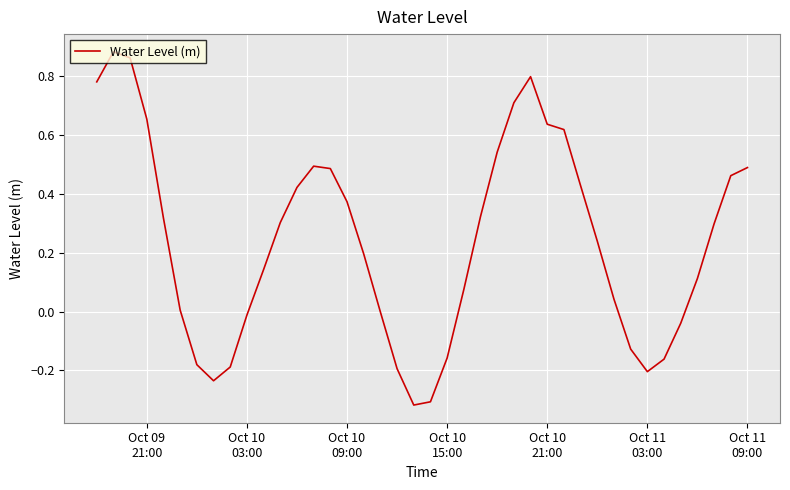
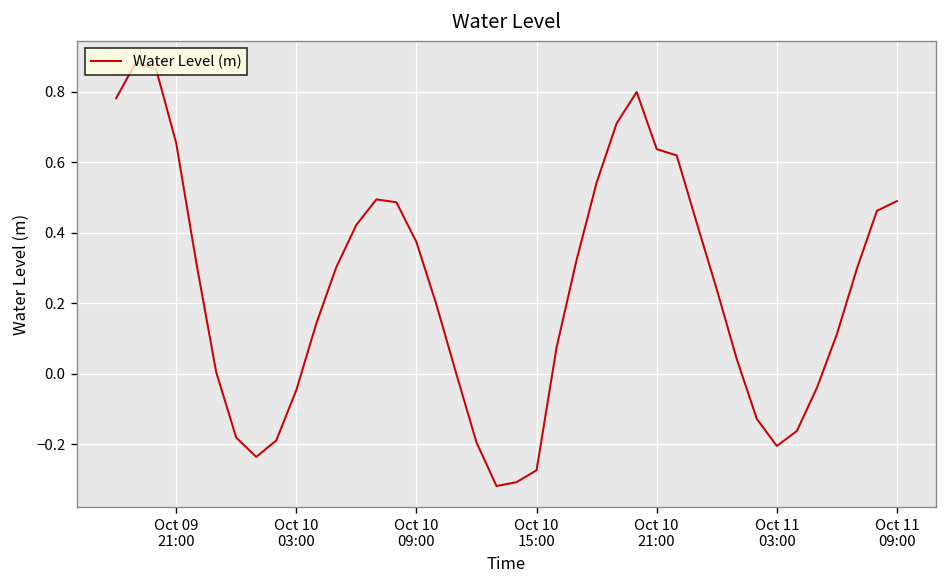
  {
    "Oct 09 21:00": 0.65,
-   "Oct 10 03:00": -0.01,
+   "Oct 10 03:00": -0.05,
    "Oct 10 09:00": 0.37,
-   "Oct 10 15:00": -0.16,
+   "Oct 10 15:00": -0.27,
    "Oct 10 21:00": 0.64,
    "Oct 11 03:00": -0.20,
    "Oct 11 09:00": 0.49
  }
